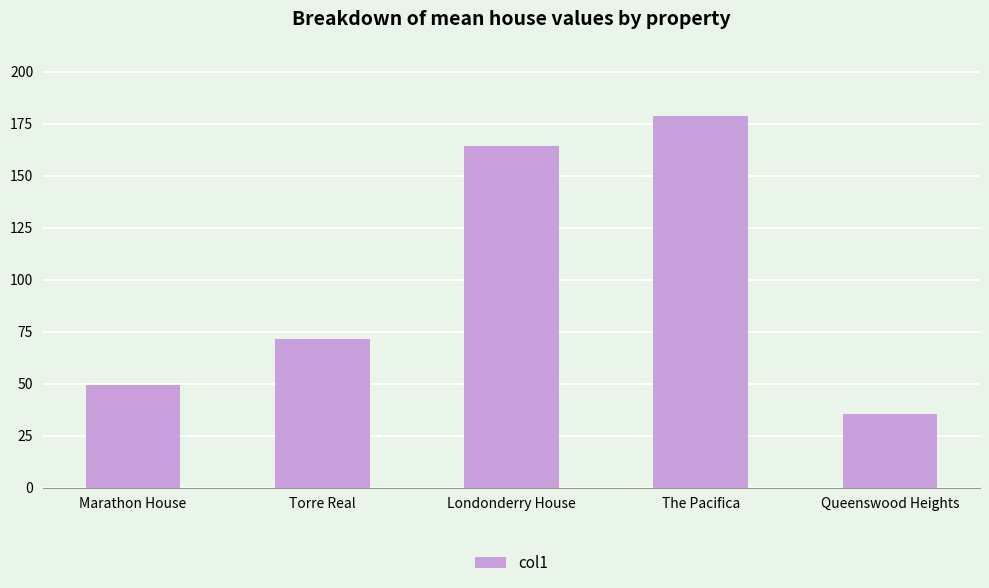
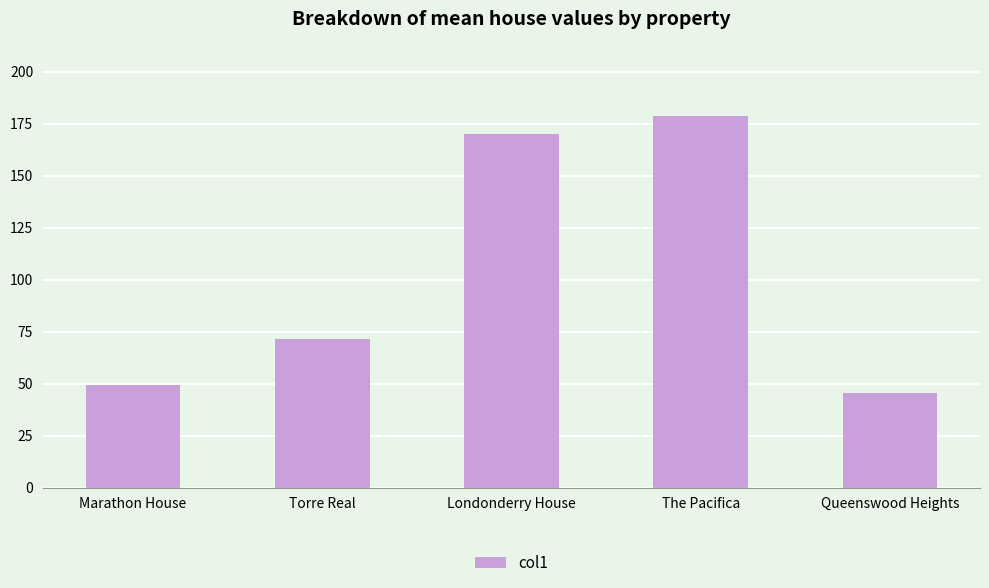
  {
    "Marathon House": 49,
    "Torre Real": 71,
-   "Londonderry House": 164,
+   "Londonderry House": 170,
    "The Pacifica": 179,
-   "Queenswood Heights": 36
+   "Queenswood Heights": 45
  }
